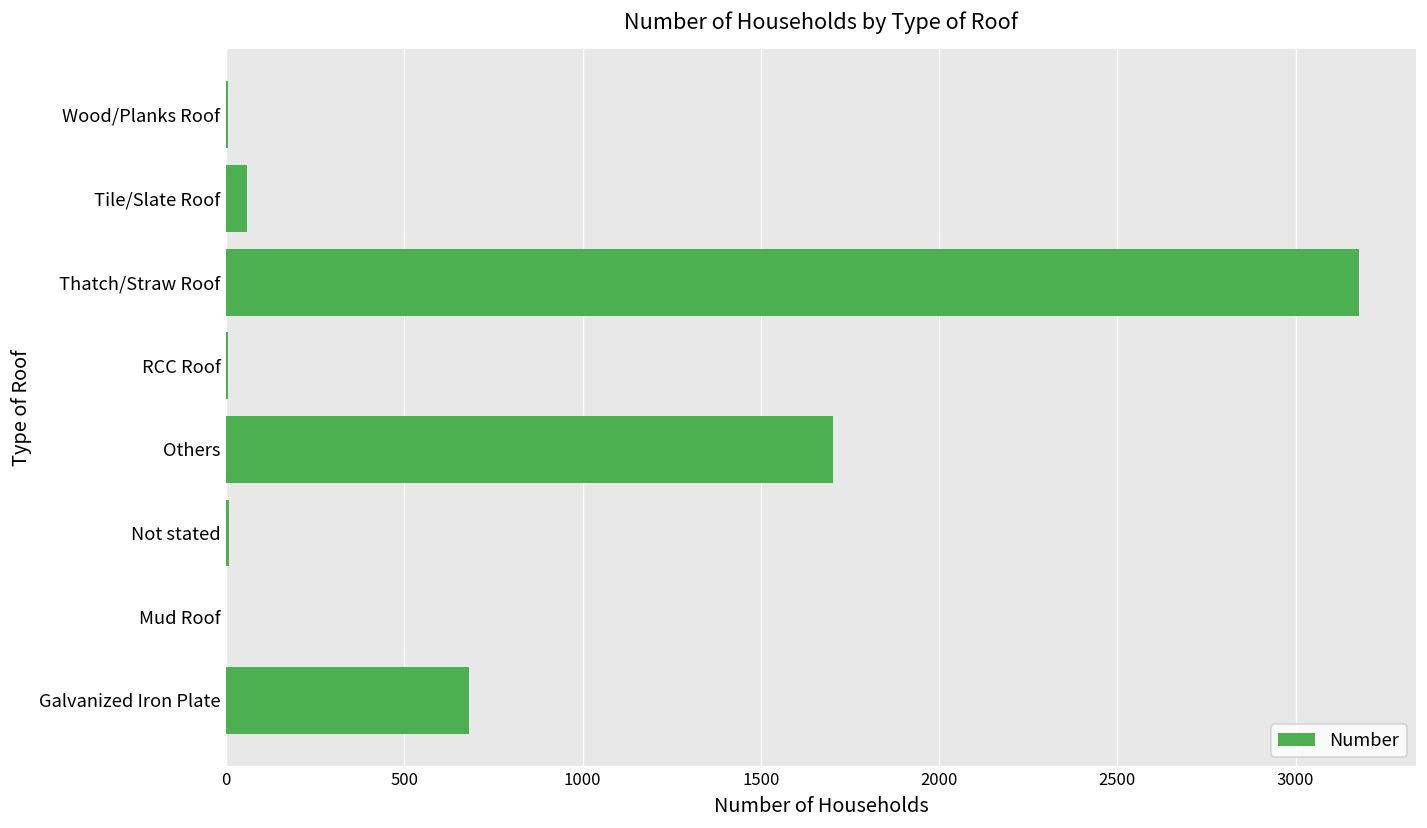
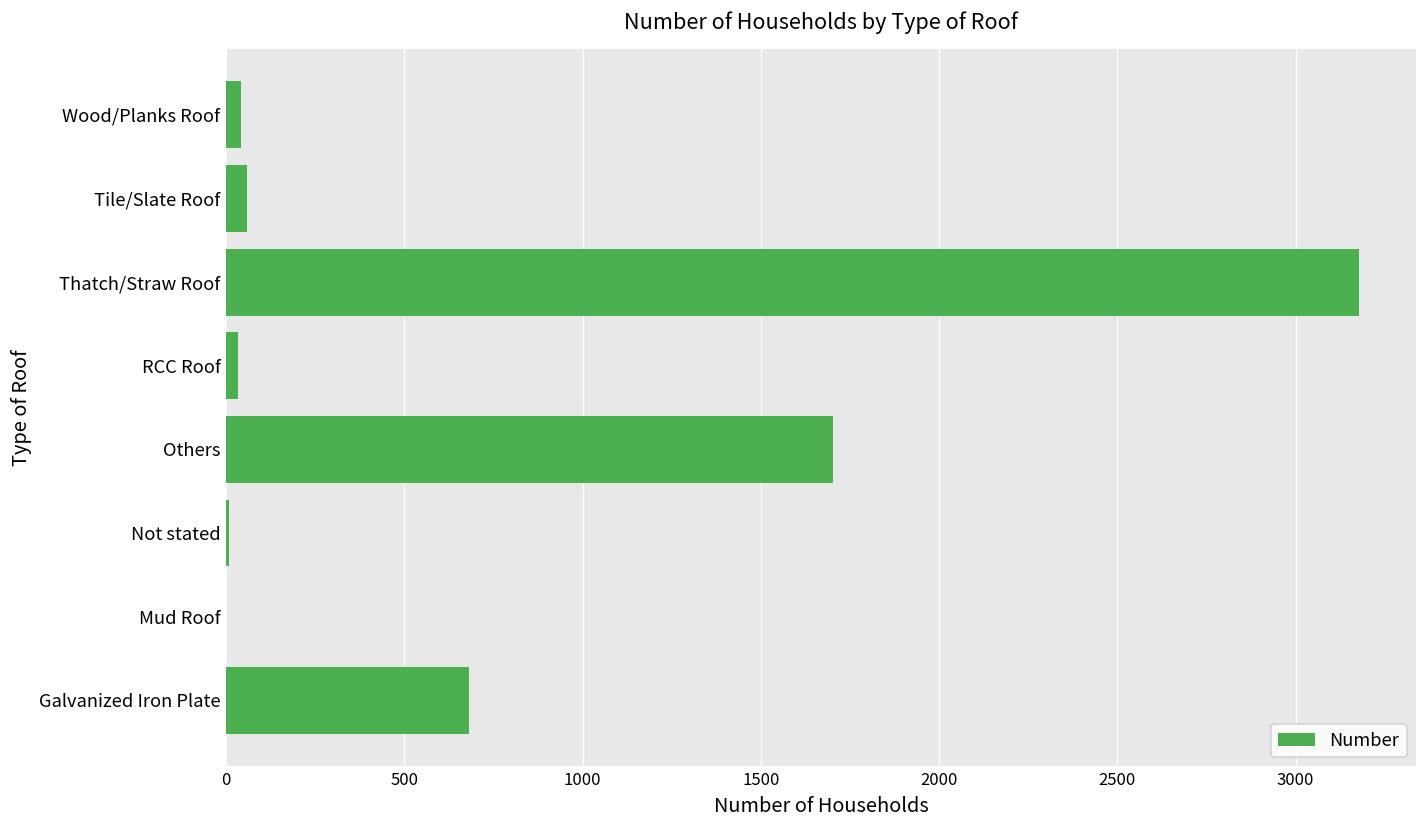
  {
-   "Wood/Planks Roof": 0,
+   "Wood/Planks Roof": 40,
    "Tile/Slate Roof": 60,
    "Thatch/Straw Roof": 3180,
-   "RCC Roof": 10,
+   "RCC Roof": 30,
    "Others": 1700,
    "Mud Roof": 0,
    "Galvanized Iron Plate": 680
  }
